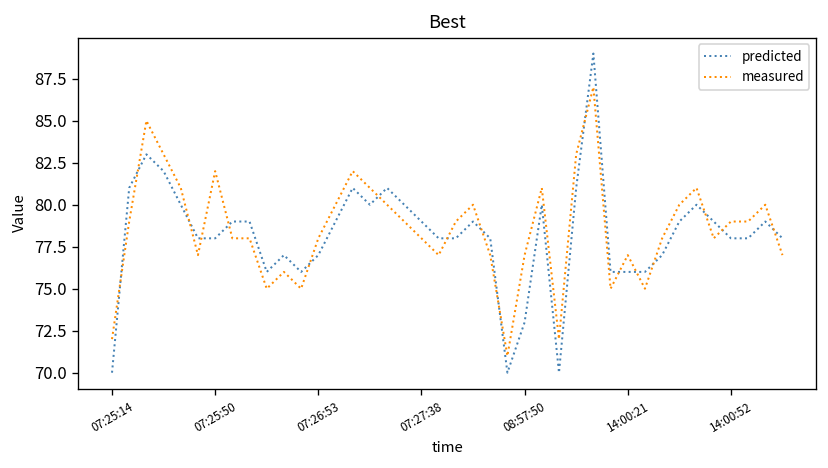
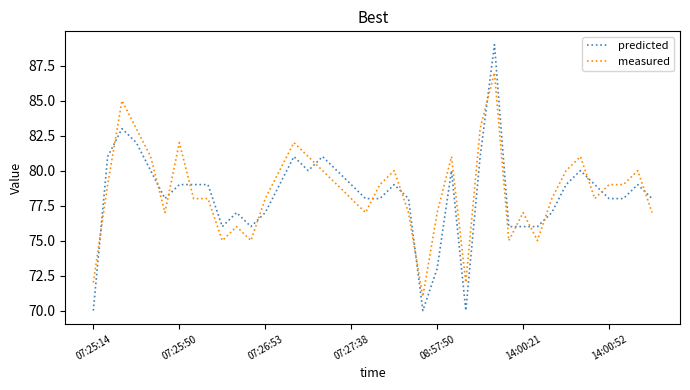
  {
    "predicted": {
      "07:25:14": 70,
-     "07:25:50": 78,
+     "07:25:50": 79,
      "07:26:53": 77,
      "07:27:38": 79,
      "08:57:50": 73,
      "14:00:21": 76,
      "14:00:52": 78
    },
    "measured": {
      "07:25:14": 72,
      "07:25:50": 82,
      "07:26:53": 78,
      "07:27:38": 78,
      "08:57:50": 77,
      "14:00:21": 77,
      "14:00:52": 79
    }
  }
